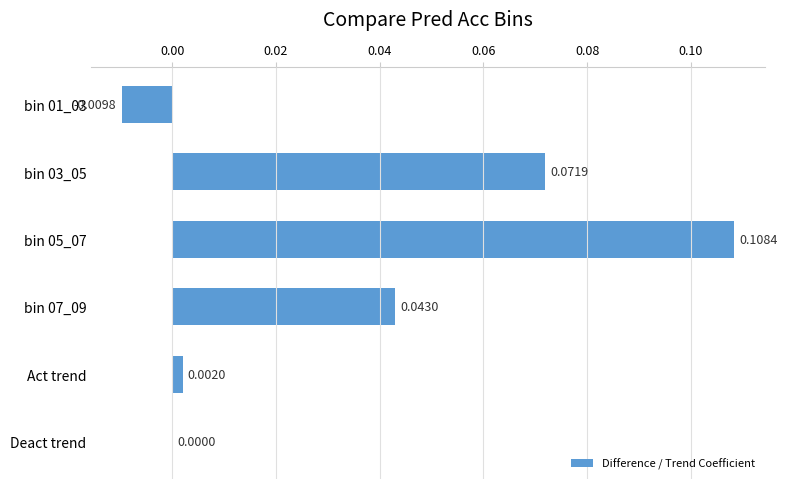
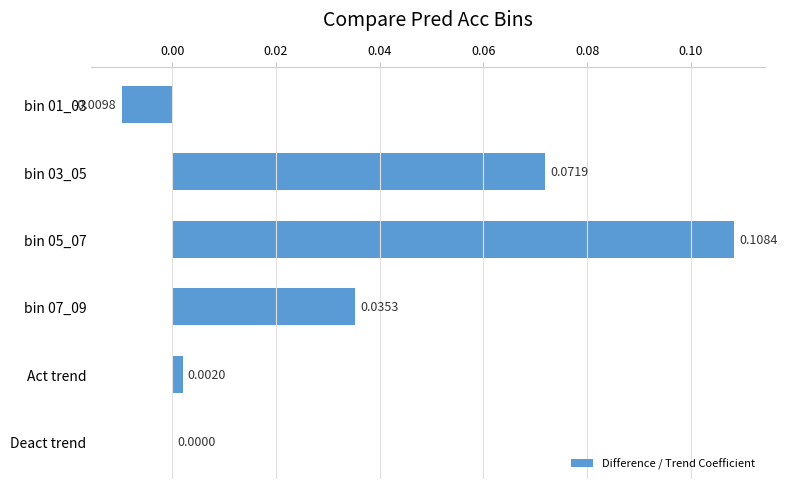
  {
    "bin 01_03": -0.0098,
    "bin 03_05": 0.0719,
    "bin 05_07": 0.1084,
-   "bin 07_09": 0.0430,
+   "bin 07_09": 0.0353,
    "Act trend": 0.0020,
    "Deact trend": 0.0000
  }
